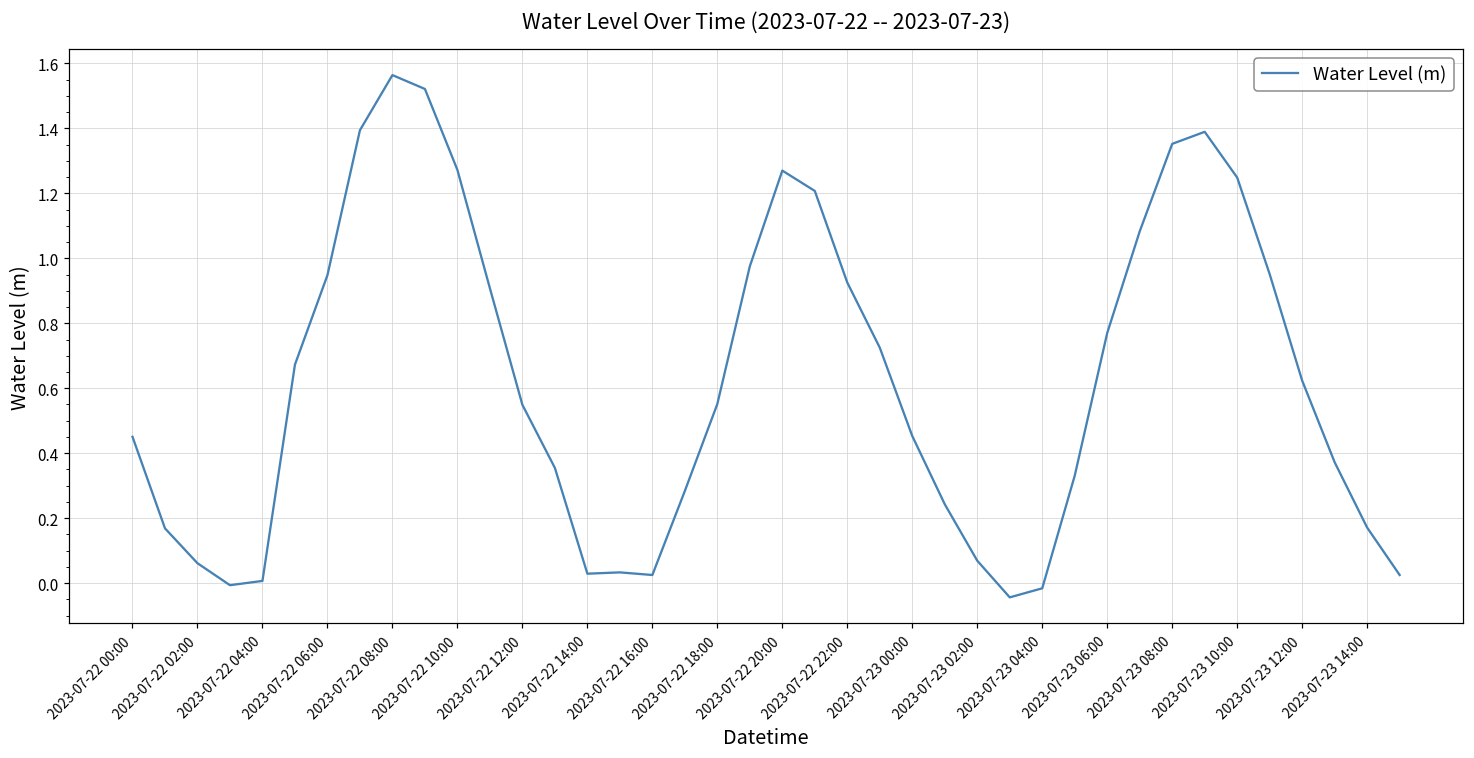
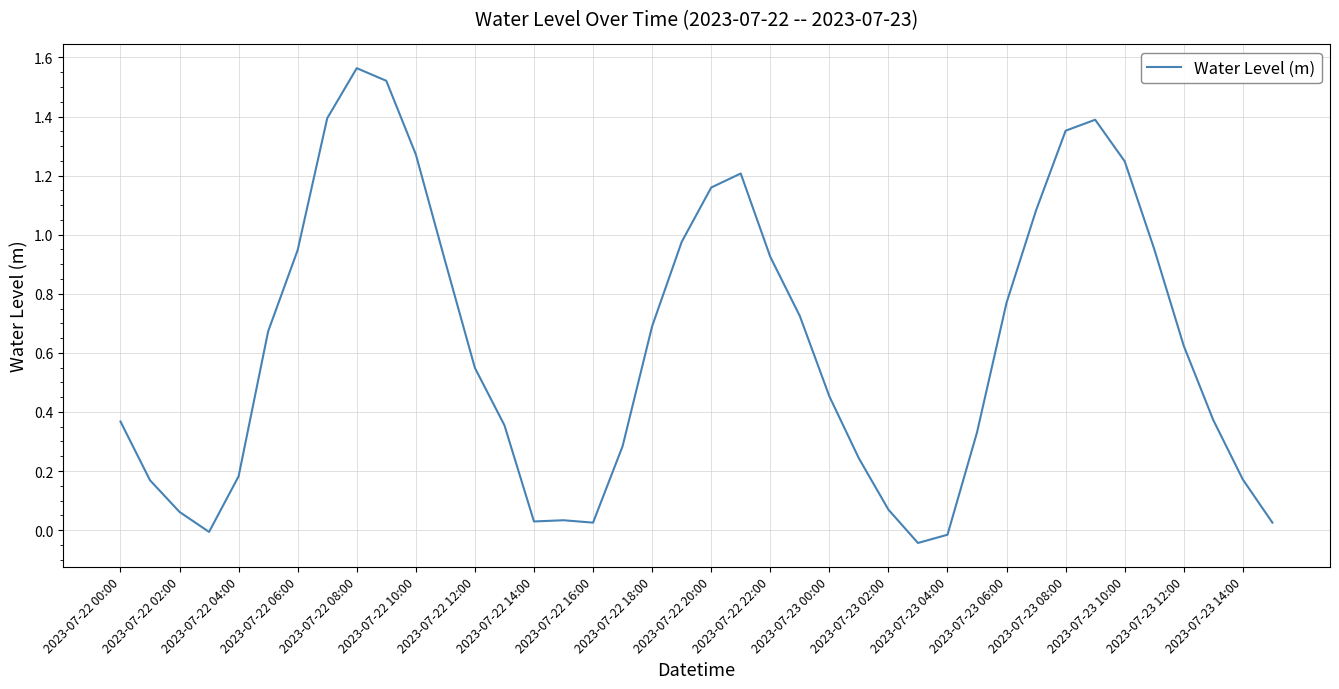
  {
-   "2023-07-22 00:00": 0.45,
+   "2023-07-22 00:00": 0.37,
    "2023-07-22 02:00": 0.06,
-   "2023-07-22 04:00": 0.01,
+   "2023-07-22 04:00": 0.18,
    "2023-07-22 06:00": 0.95,
    "2023-07-22 08:00": 1.56,
    "2023-07-22 10:00": 1.27,
    "2023-07-22 12:00": 0.55,
    "2023-07-22 14:00": 0.03,
    "2023-07-22 16:00": 0.03,
-   "2023-07-22 18:00": 0.55,
-   "2023-07-22 20:00": 1.27,
+   "2023-07-22 18:00": 0.69,
+   "2023-07-22 20:00": 1.16,
    "2023-07-22 22:00": 0.93,
    "2023-07-23 00:00": 0.45,
    "2023-07-23 02:00": 0.07,
    "2023-07-23 04:00": -0.02,
    "2023-07-23 06:00": 0.77,
    "2023-07-23 08:00": 1.35,
    "2023-07-23 10:00": 1.25,
    "2023-07-23 12:00": 0.62,
    "2023-07-23 14:00": 0.17
  }
